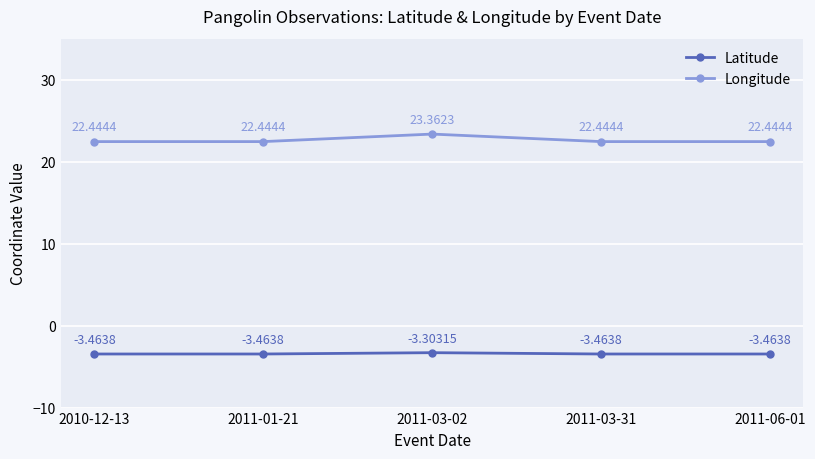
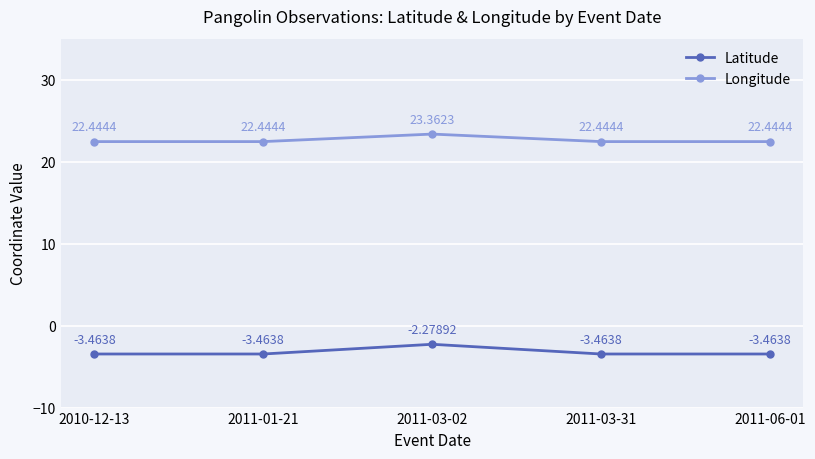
  {
    "Latitude": {
      "2010-12-13": -3.4638,
      "2011-01-21": -3.4638,
-     "2011-03-02": -3.30315,
+     "2011-03-02": -2.27892,
      "2011-03-31": -3.4638,
      "2011-06-01": -3.4638
    },
    "Longitude": {
      "2010-12-13": 22.4444,
      "2011-01-21": 22.4444,
      "2011-03-02": 23.3623,
      "2011-03-31": 22.4444,
      "2011-06-01": 22.4444
    }
  }
